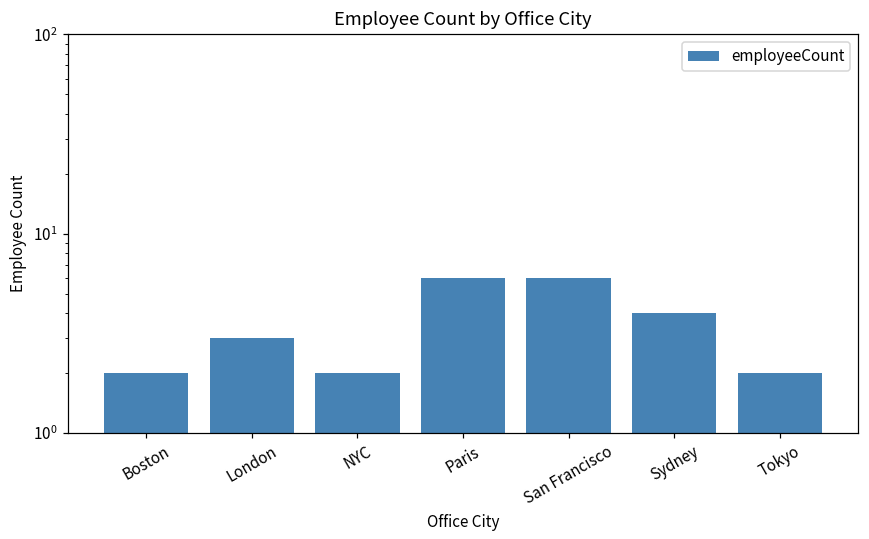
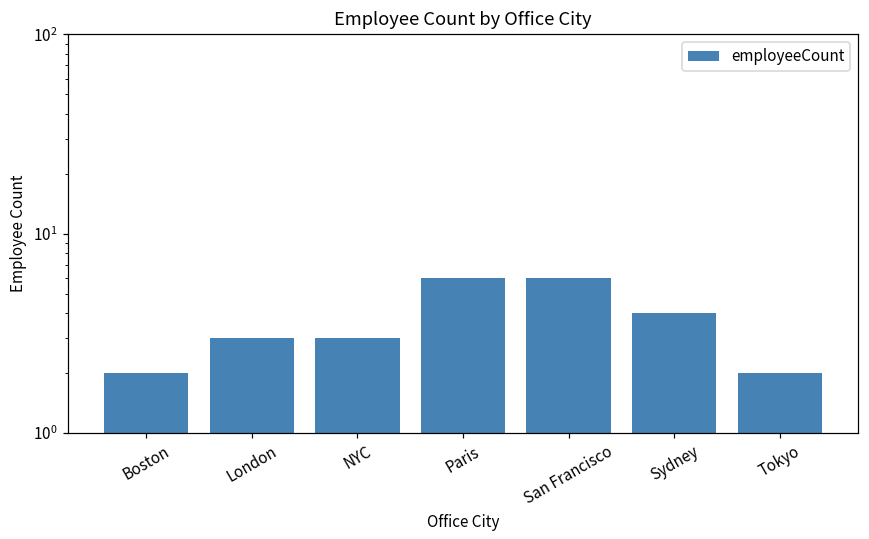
  {
    "Boston": 2,
    "London": 3,
-   "NYC": 2,
+   "NYC": 3,
    "Paris": 6,
    "San Francisco": 6,
    "Sydney": 4,
    "Tokyo": 2
  }
